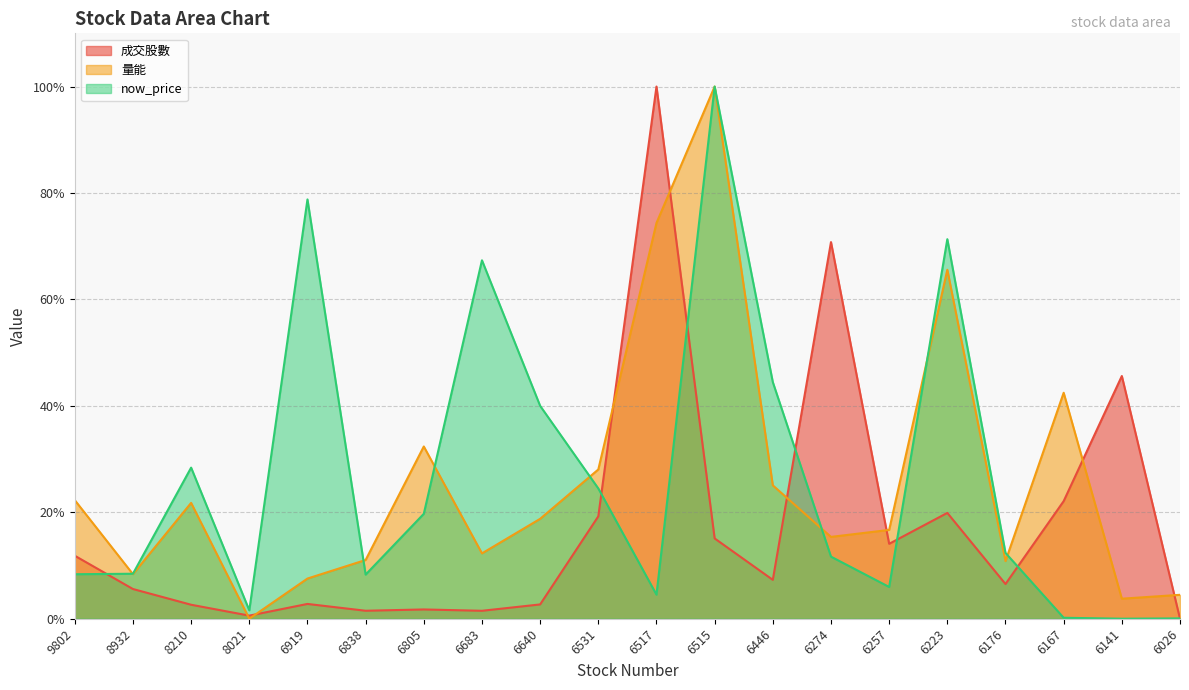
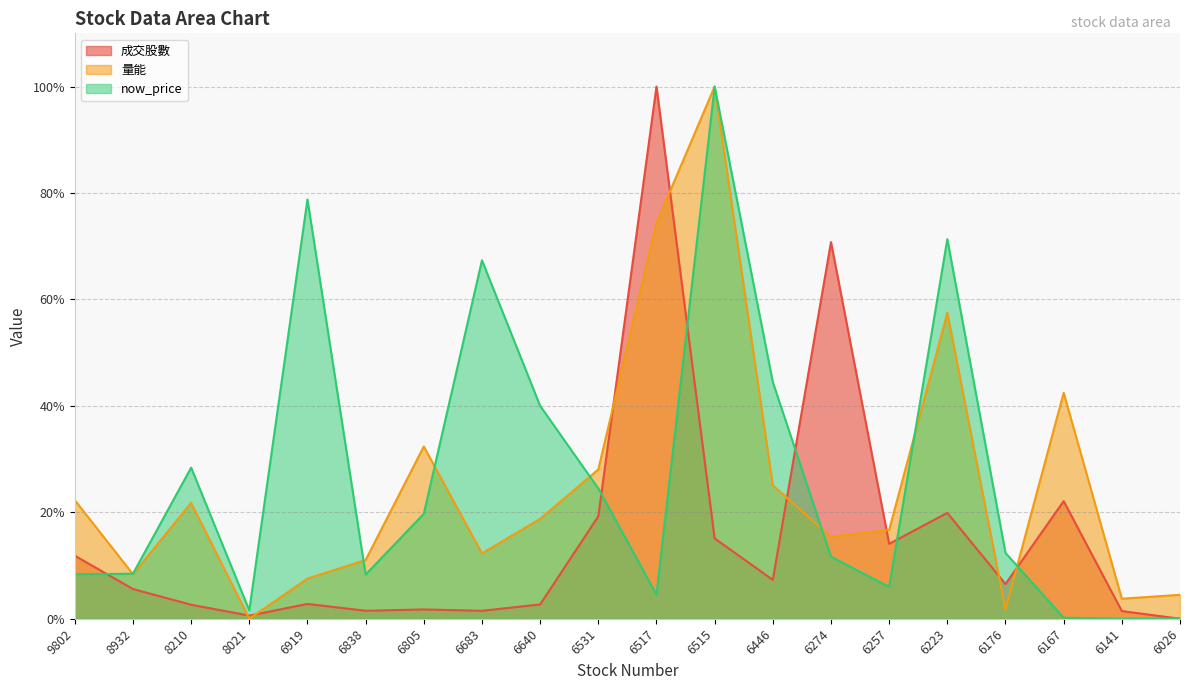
  {
    "成交股數": {
      "9802": "12%",
      "8932": "6%",
      "8210": "3%",
      "8021": "1%",
      "6919": "3%",
      "6838": "1%",
      "6805": "2%",
      "6683": "1%",
      "6640": "3%",
      "6531": "19%",
      "6517": "100%",
      "6515": "15%",
      "6446": "7%",
      "6274": "71%",
      "6257": "14%",
      "6223": "20%",
      "6176": "7%",
      "6167": "22%",
-     "6141": "46%"
+     "6141": "1%"
    },
    "量能": {
      "9802": "22%",
      "8210": "22%",
      "8021": "0%",
      "6919": "8%",
      "6838": "11%",
      "6805": "32%",
      "6683": "12%",
      "6640": "19%",
      "6531": "28%",
      "6517": "74%",
      "6446": "25%",
      "6274": "15%",
      "6257": "17%",
-     "6223": "66%",
-     "6176": "11%",
+     "6223": "57%",
+     "6176": "2%",
      "6167": "42%",
      "6141": "4%",
      "6026": "4%"
    },
    "now_price": {
      "9802": "8%",
      "8210": "28%",
      "8021": "2%",
      "6919": "79%",
      "6838": "8%",
      "6805": "20%",
      "6683": "67%",
      "6640": "40%",
      "6531": "24%",
      "6517": "5%",
      "6446": "44%",
      "6274": "12%",
      "6257": "6%",
      "6223": "71%",
      "6176": "12%",
      "6167": "0%",
      "6141": "0%"
    }
  }
